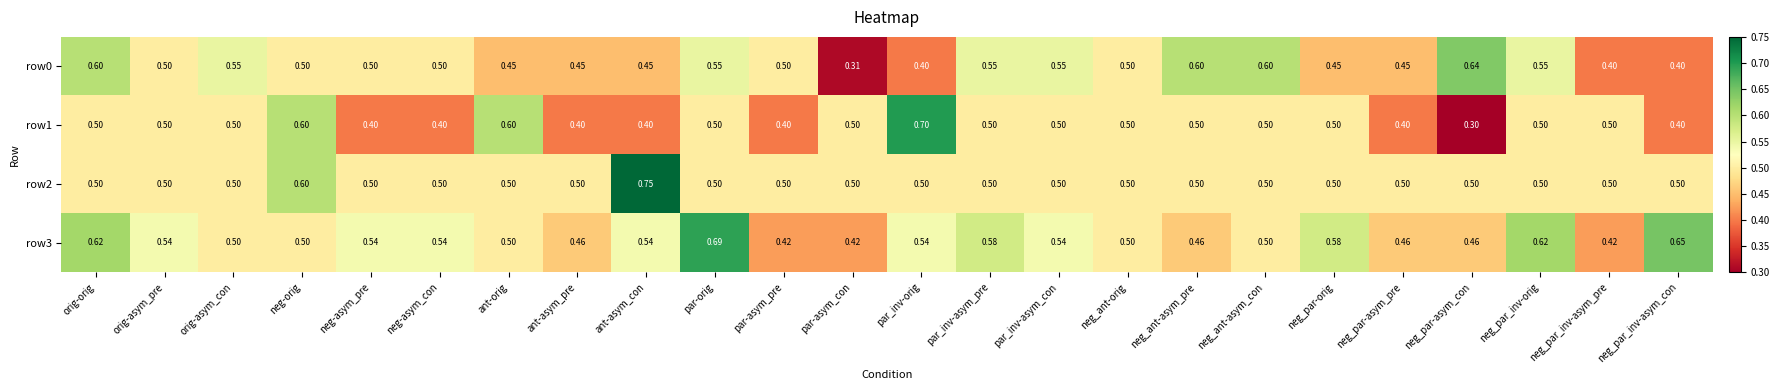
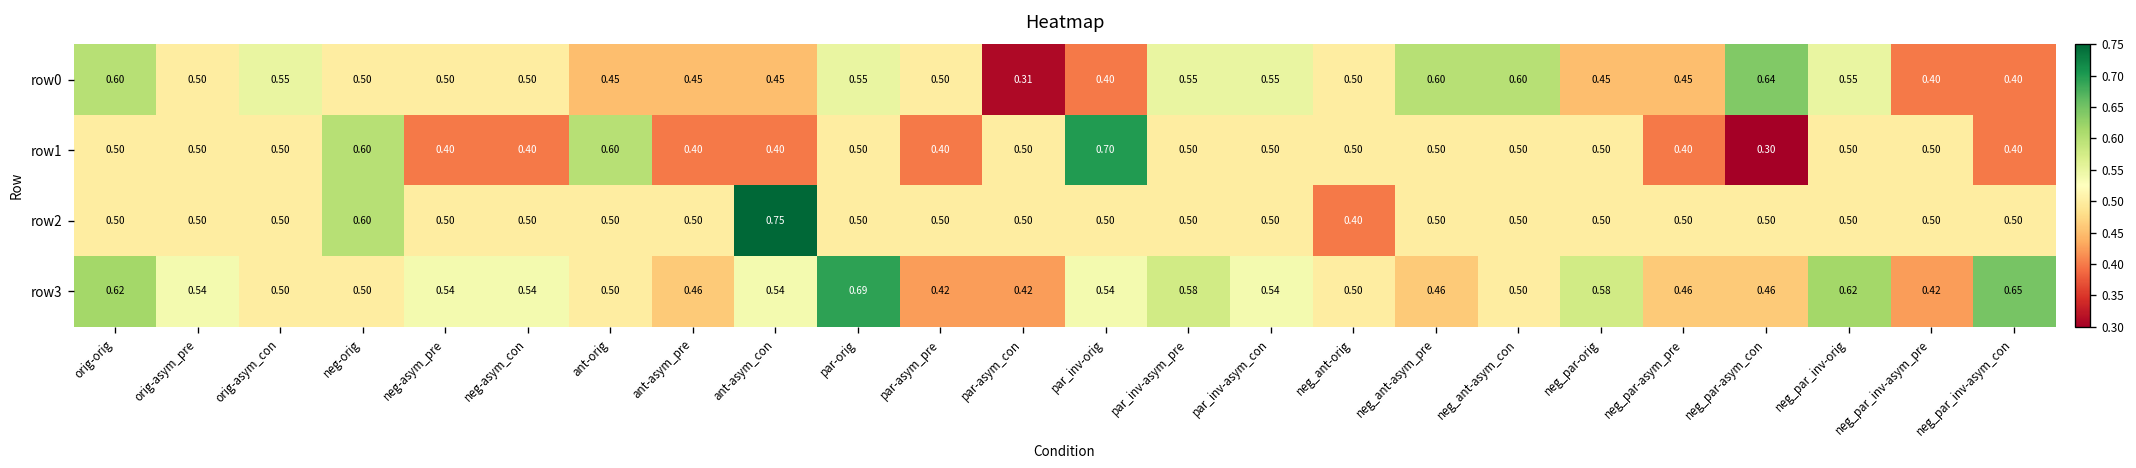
  {
    "row0": {
      "orig-orig": 0.60,
      "orig-asym_pre": 0.50,
      "orig-asym_con": 0.55,
      "neg-orig": 0.50,
      "neg-asym_pre": 0.50,
      "neg-asym_con": 0.50,
      "ant-orig": 0.45,
      "ant-asym_pre": 0.45,
      "ant-asym_con": 0.45,
      "par-orig": 0.55,
      "par-asym_pre": 0.50,
      "par-asym_con": 0.31,
      "par_inv-orig": 0.40,
      "par_inv-asym_pre": 0.55,
      "par_inv-asym_con": 0.55,
      "neg_ant-orig": 0.50,
      "neg_ant-asym_pre": 0.60,
      "neg_ant-asym_con": 0.60,
      "neg_par-orig": 0.45,
      "neg_par-asym_pre": 0.45,
      "neg_par-asym_con": 0.64,
      "neg_par_inv-orig": 0.55,
      "neg_par_inv-asym_pre": 0.40,
      "neg_par_inv-asym_con": 0.40
    },
    "row1": {
      "orig-orig": 0.50,
      "orig-asym_pre": 0.50,
      "orig-asym_con": 0.50,
      "neg-orig": 0.60,
      "neg-asym_pre": 0.40,
      "neg-asym_con": 0.40,
      "ant-orig": 0.60,
      "ant-asym_pre": 0.40,
      "ant-asym_con": 0.40,
      "par-orig": 0.50,
      "par-asym_pre": 0.40,
      "par-asym_con": 0.50,
      "par_inv-orig": 0.70,
      "par_inv-asym_pre": 0.50,
      "par_inv-asym_con": 0.50,
      "neg_ant-orig": 0.50,
      "neg_ant-asym_pre": 0.50,
      "neg_ant-asym_con": 0.50,
      "neg_par-orig": 0.50,
      "neg_par-asym_pre": 0.40,
      "neg_par-asym_con": 0.30,
      "neg_par_inv-orig": 0.50,
      "neg_par_inv-asym_pre": 0.50,
      "neg_par_inv-asym_con": 0.40
    },
    "row2": {
      "orig-orig": 0.50,
      "orig-asym_pre": 0.50,
      "orig-asym_con": 0.50,
      "neg-orig": 0.60,
      "neg-asym_pre": 0.50,
      "neg-asym_con": 0.50,
      "ant-orig": 0.50,
      "ant-asym_pre": 0.50,
      "ant-asym_con": 0.75,
      "par-orig": 0.50,
      "par-asym_pre": 0.50,
      "par-asym_con": 0.50,
      "par_inv-orig": 0.50,
      "par_inv-asym_pre": 0.50,
      "par_inv-asym_con": 0.50,
-     "neg_ant-orig": 0.50,
+     "neg_ant-orig": 0.40,
      "neg_ant-asym_pre": 0.50,
      "neg_ant-asym_con": 0.50,
      "neg_par-orig": 0.50,
      "neg_par-asym_pre": 0.50,
      "neg_par-asym_con": 0.50,
      "neg_par_inv-orig": 0.50,
      "neg_par_inv-asym_pre": 0.50,
      "neg_par_inv-asym_con": 0.50
    },
    "row3": {
      "orig-orig": 0.62,
      "orig-asym_pre": 0.54,
      "orig-asym_con": 0.50,
      "neg-orig": 0.50,
      "neg-asym_pre": 0.54,
      "neg-asym_con": 0.54,
      "ant-orig": 0.50,
      "ant-asym_pre": 0.46,
      "ant-asym_con": 0.54,
      "par-orig": 0.69,
      "par-asym_pre": 0.42,
      "par-asym_con": 0.42,
      "par_inv-orig": 0.54,
      "par_inv-asym_pre": 0.58,
      "par_inv-asym_con": 0.54,
      "neg_ant-orig": 0.50,
      "neg_ant-asym_pre": 0.46,
      "neg_ant-asym_con": 0.50,
      "neg_par-orig": 0.58,
      "neg_par-asym_pre": 0.46,
      "neg_par-asym_con": 0.46,
      "neg_par_inv-orig": 0.62,
      "neg_par_inv-asym_pre": 0.42,
      "neg_par_inv-asym_con": 0.65
    }
  }
